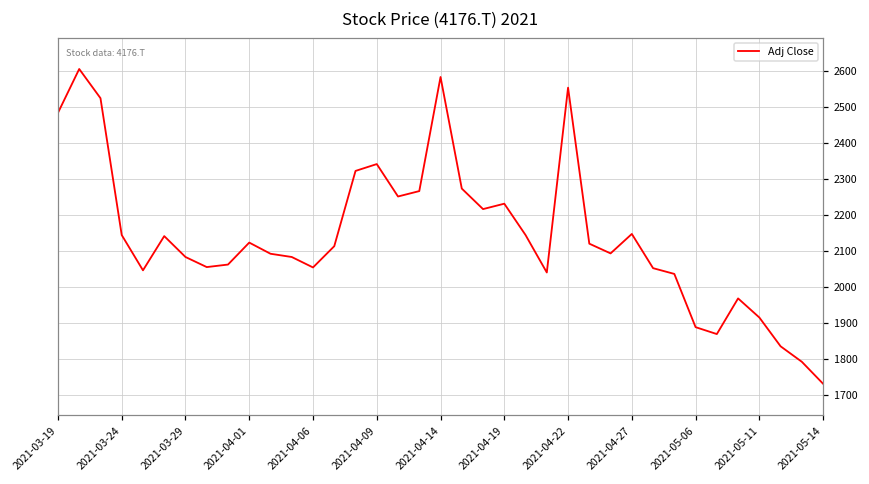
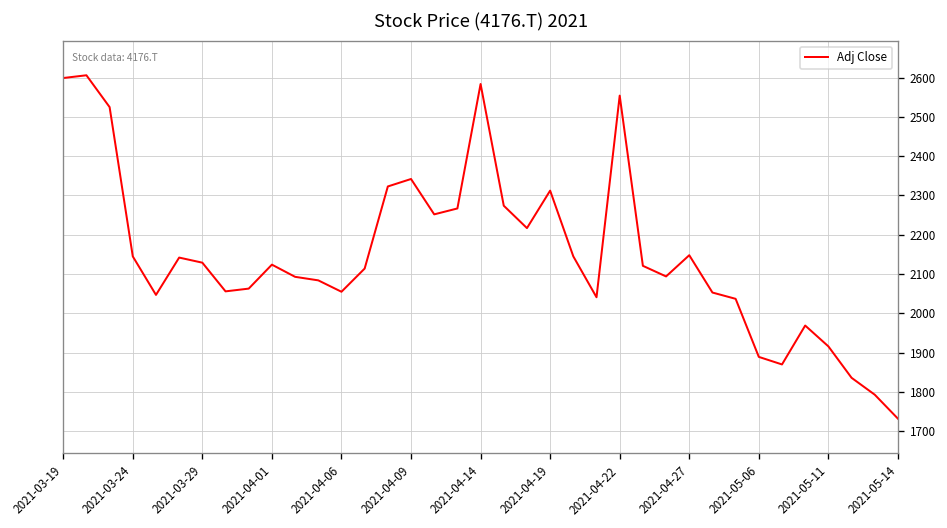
  {
-   "2021-03-19": 2480,
+   "2021-03-19": 2600,
    "2021-03-24": 2150,
-   "2021-03-29": 2080,
+   "2021-03-29": 2130,
    "2021-04-01": 2120,
    "2021-04-06": 2060,
    "2021-04-09": 2340,
    "2021-04-14": 2580,
-   "2021-04-19": 2230,
+   "2021-04-19": 2310,
    "2021-04-22": 2550,
    "2021-04-27": 2150,
    "2021-05-06": 1890,
    "2021-05-11": 1920,
    "2021-05-14": 1730
  }
